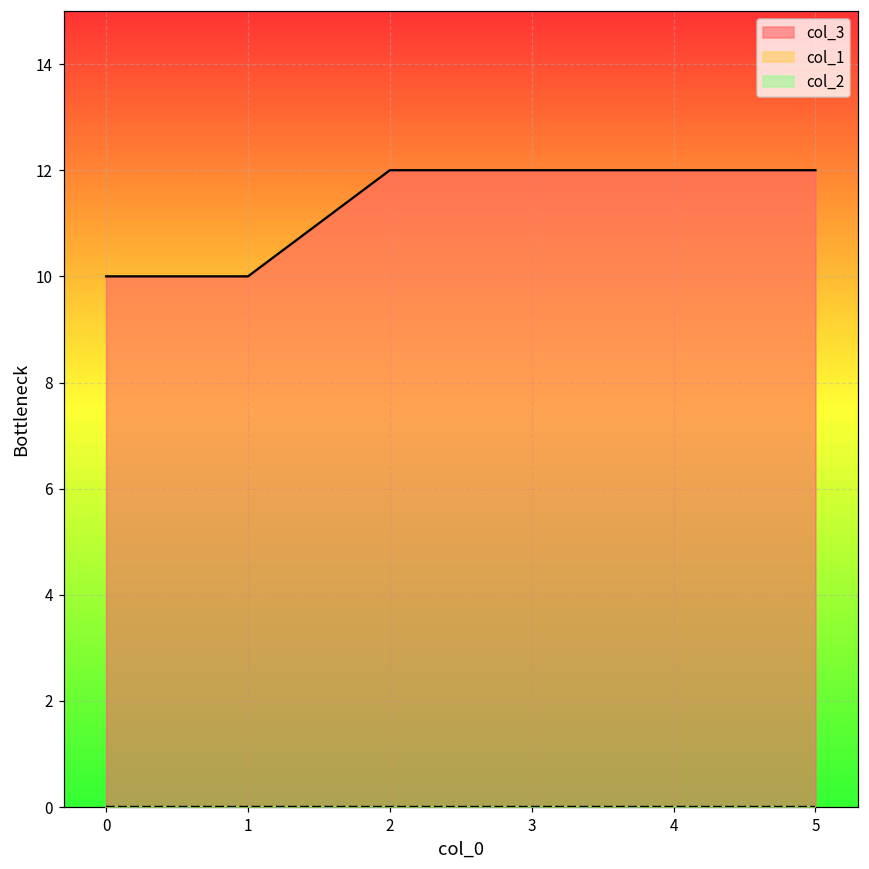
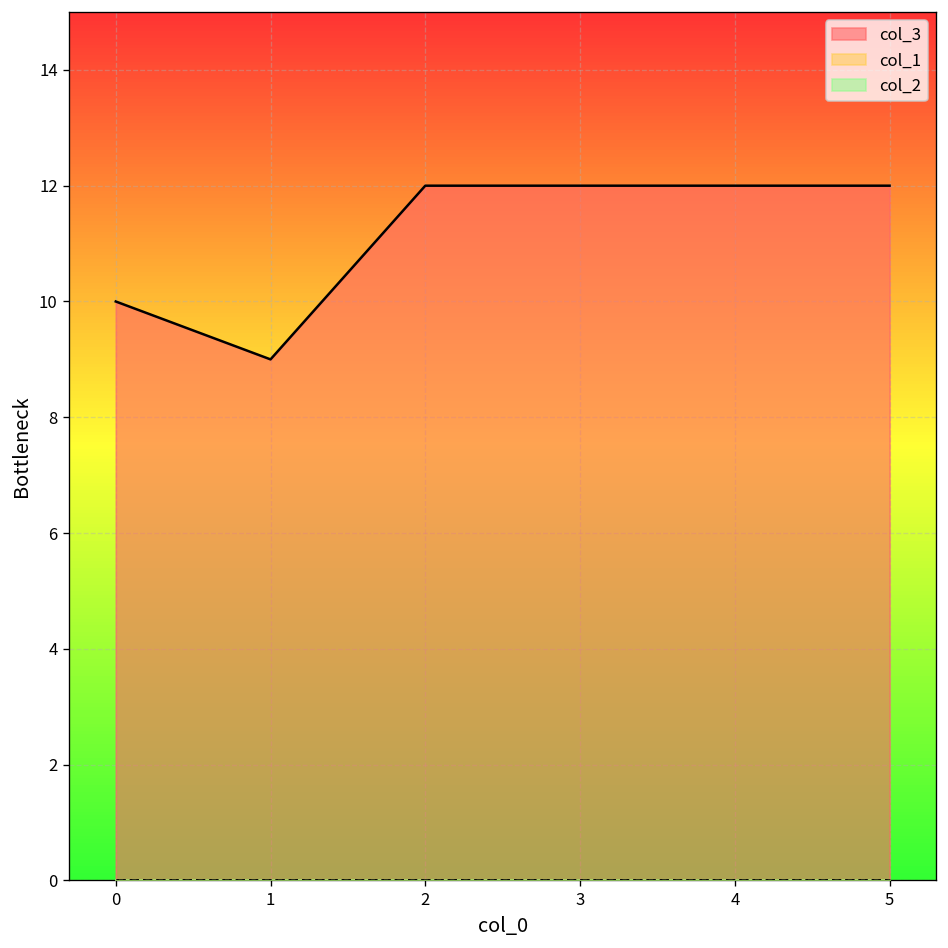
  {
    "col_3": {
      "0": 10,
-     "1": 10,
+     "1": 9,
      "2": 12,
      "3": 12,
      "4": 12,
      "5": 12
    },
    "col_2": {
      "0": 0,
      "1": 0,
      "2": 0,
      "3": 0,
      "4": 0,
      "5": 0
    }
  }
